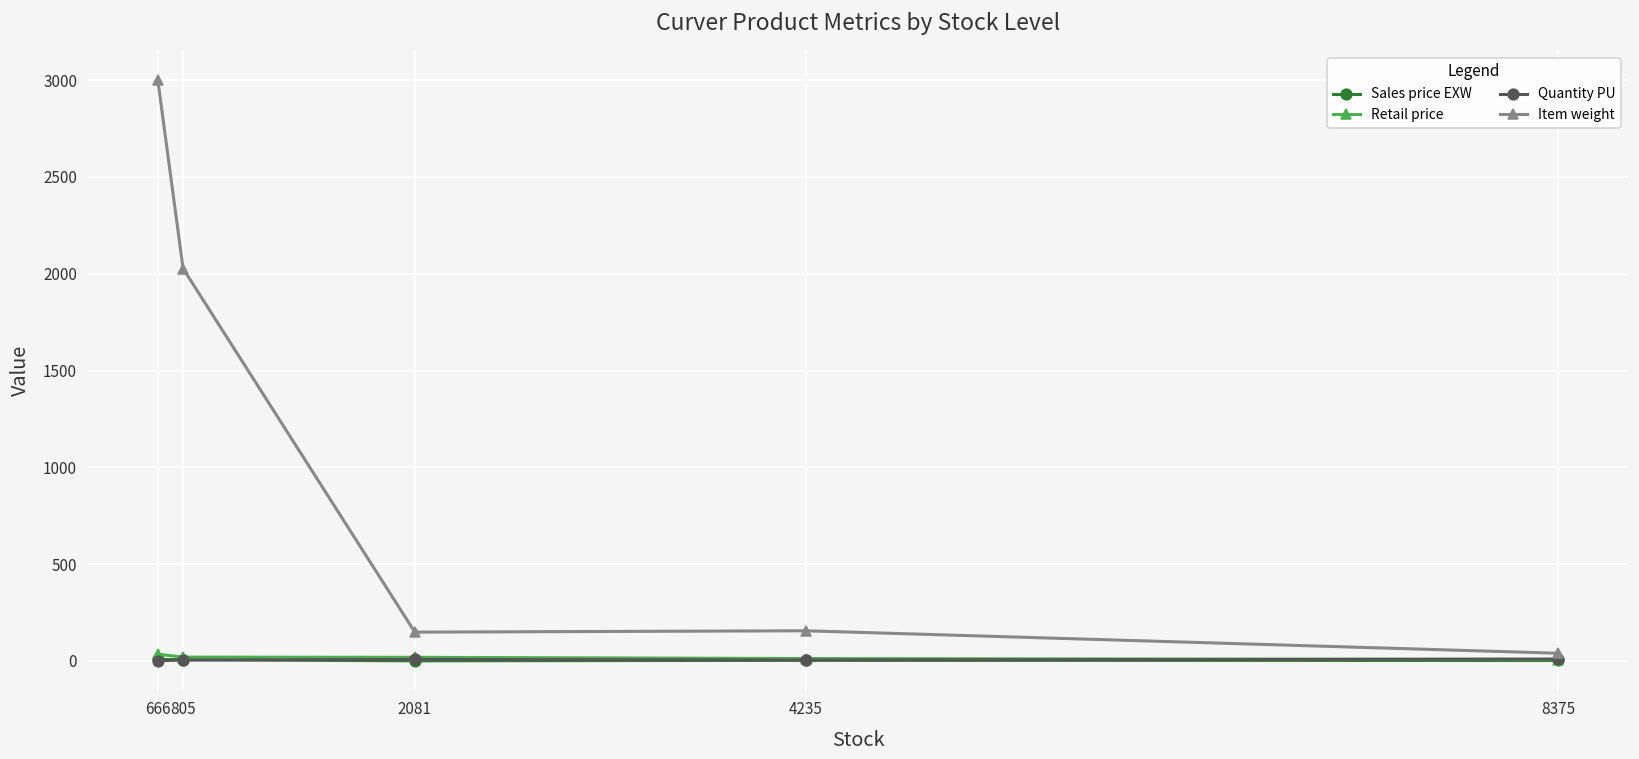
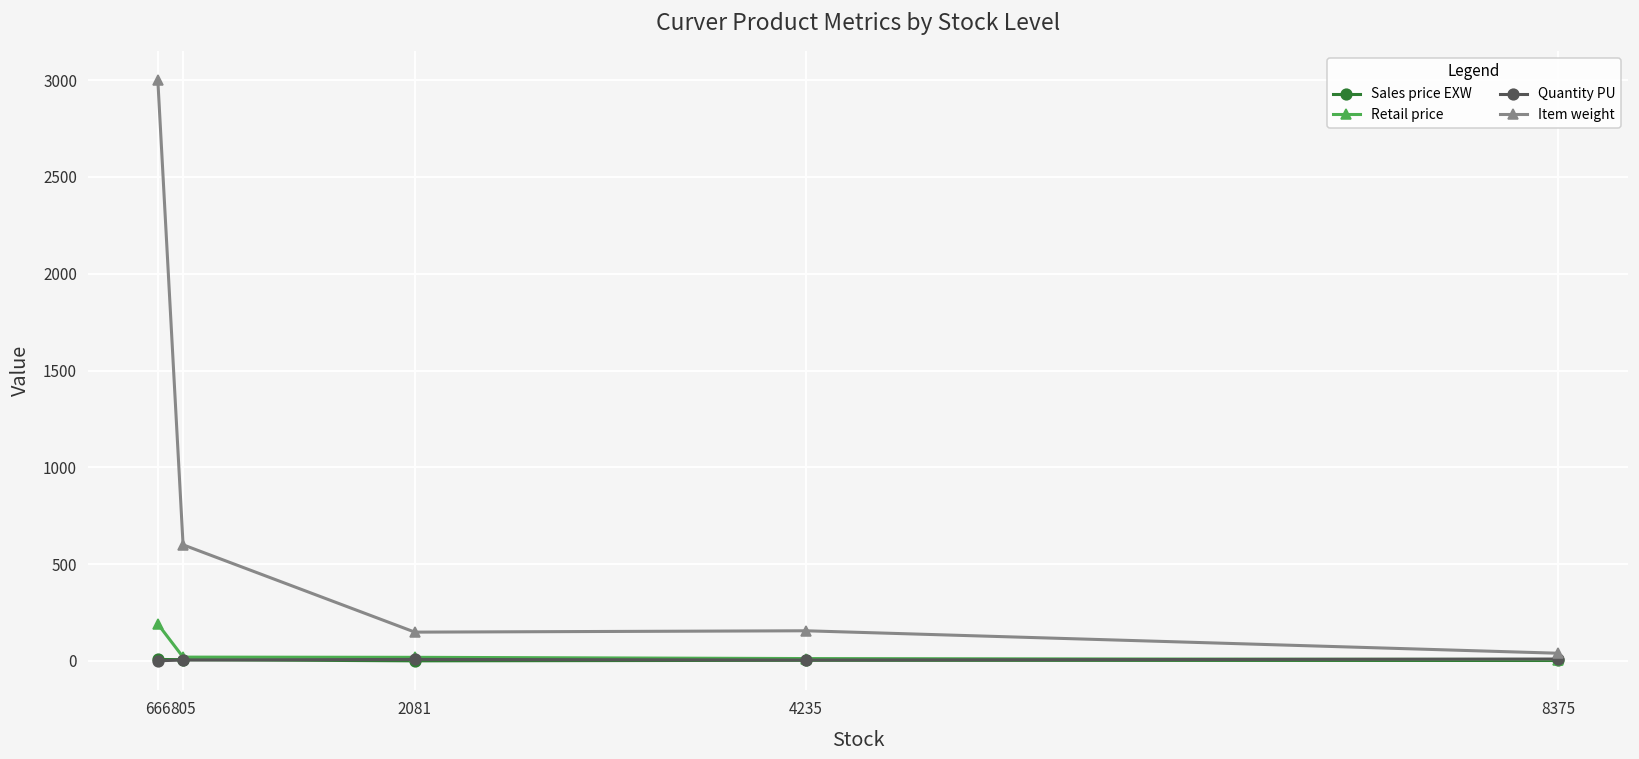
  {
    "Retail price": {
-     "666": 30
+     "666": 190
    },
    "Item weight": {
      "666": 3000,
-     "805": 2030,
+     "805": 600,
      "2081": 150,
      "4235": 160,
      "8375": 40
    }
  }
